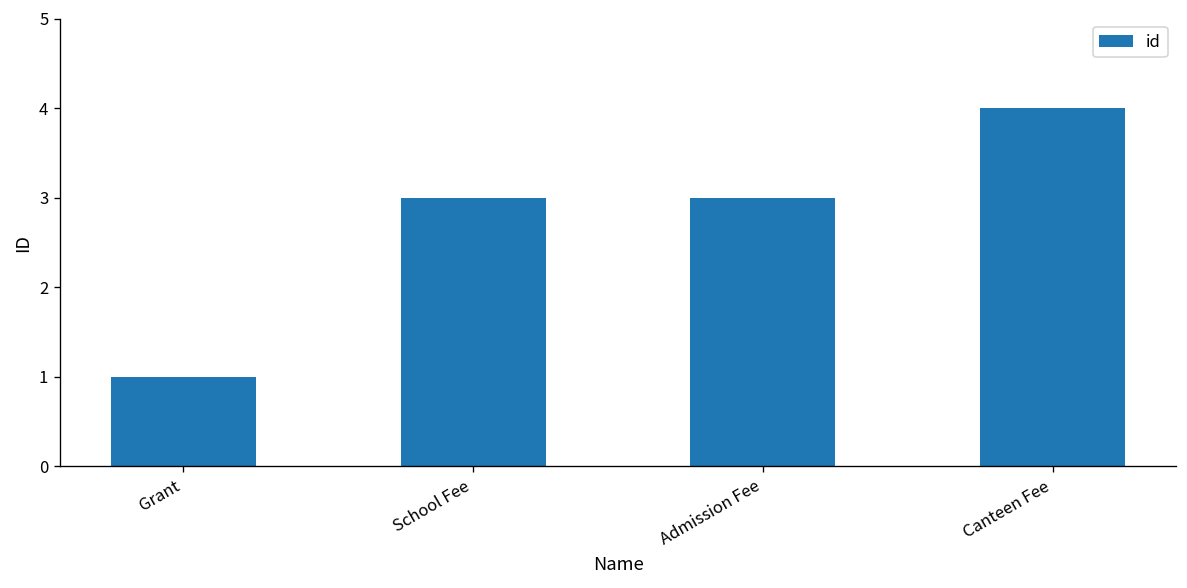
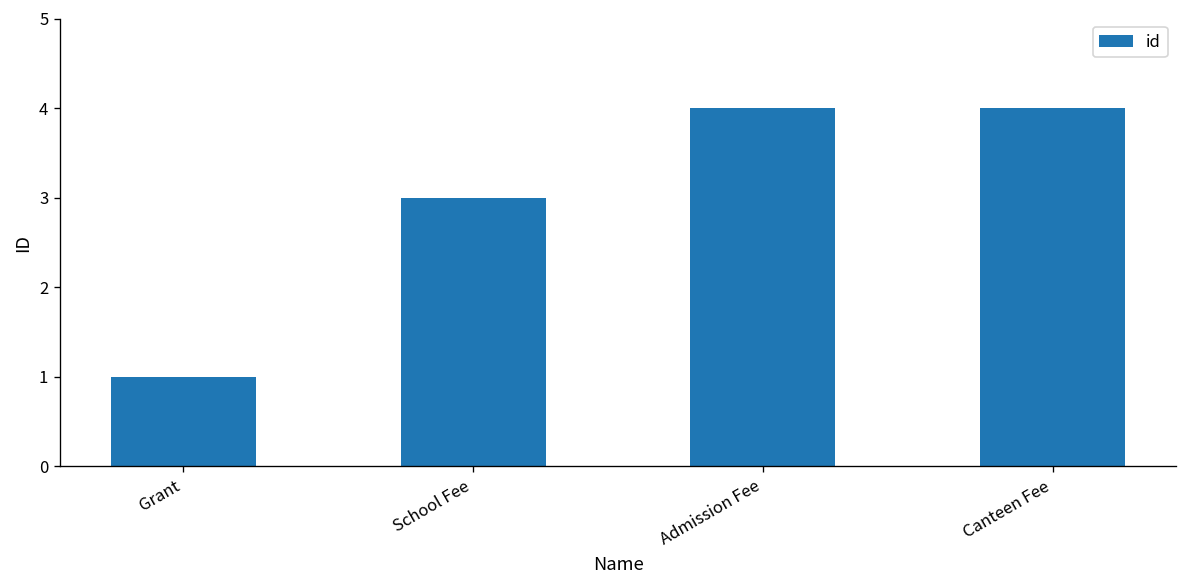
  {
    "Grant": 1,
    "School Fee": 3,
-   "Admission Fee": 3,
+   "Admission Fee": 4,
    "Canteen Fee": 4
  }
